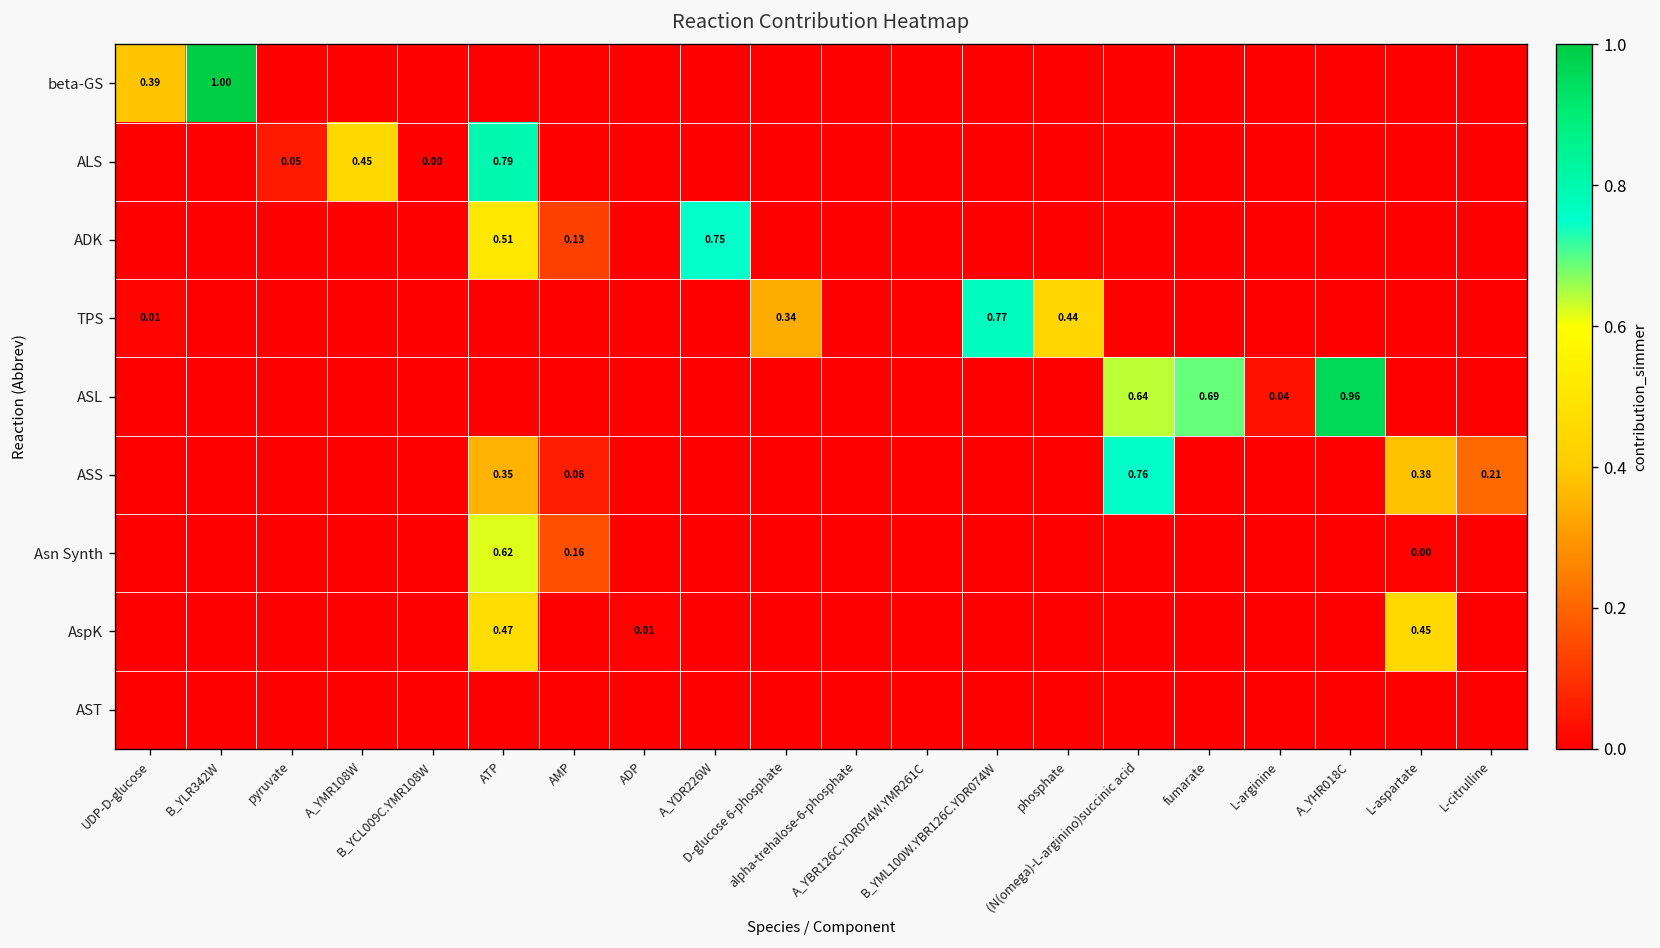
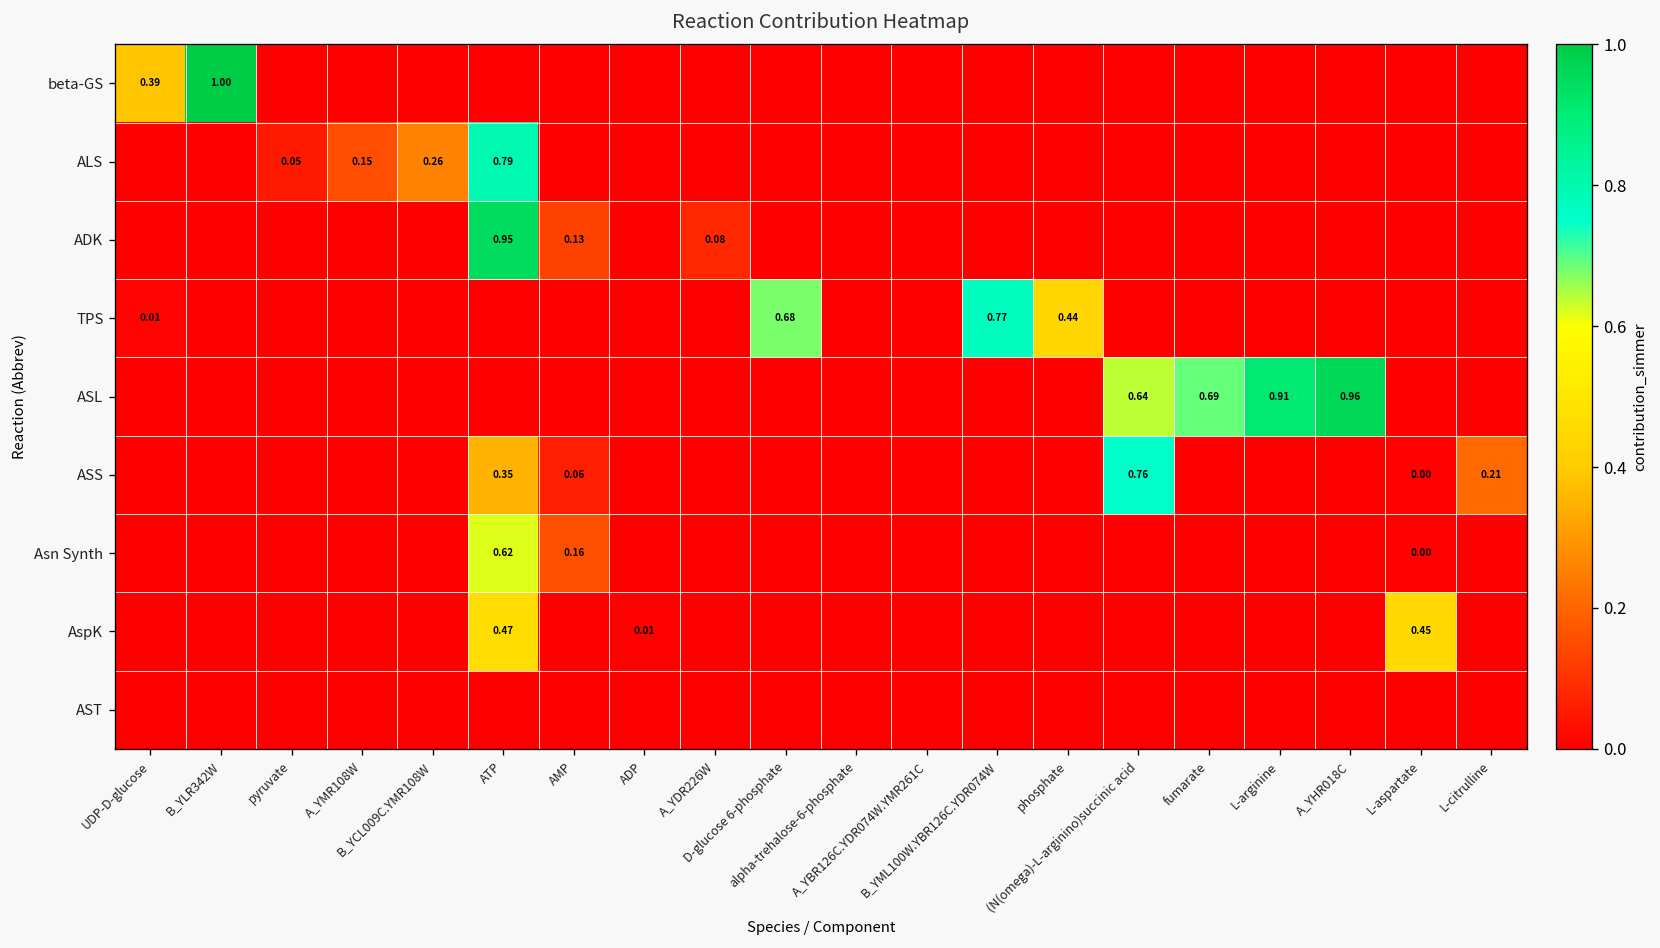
  {
    "beta-GS": {
      "UDP-D-glucose": 0.39,
      "B_YLR342W": 1.00
    },
    "ALS": {
      "pyruvate": 0.05,
-     "A_YMR108W": 0.45,
-     "B_YCL009C.YMR108W": 0.00,
+     "A_YMR108W": 0.15,
+     "B_YCL009C.YMR108W": 0.26,
      "ATP": 0.79
    },
    "ADK": {
-     "ATP": 0.51,
+     "ATP": 0.95,
      "AMP": 0.13,
-     "A_YDR226W": 0.75
+     "A_YDR226W": 0.08
    },
    "TPS": {
      "UDP-D-glucose": 0.01,
-     "D-glucose 6-phosphate": 0.34,
+     "D-glucose 6-phosphate": 0.68,
      "B_YML100W.YBR126C.YDR074W": 0.77,
      "phosphate": 0.44
    },
    "ASL": {
      "(N(omega)-L-arginino)succinic acid": 0.64,
      "fumarate": 0.69,
-     "L-arginine": 0.04,
+     "L-arginine": 0.91,
      "A_YHR018C": 0.96
    },
    "ASS": {
      "ATP": 0.35,
      "AMP": 0.06,
      "(N(omega)-L-arginino)succinic acid": 0.76,
-     "L-aspartate": 0.38,
+     "L-aspartate": 0.00,
      "L-citrulline": 0.21
    },
    "Asn Synth": {
      "ATP": 0.62,
      "AMP": 0.16,
      "L-aspartate": 0.00
    },
    "AspK": {
      "ATP": 0.47,
      "ADP": 0.01,
      "L-aspartate": 0.45
    }
  }
